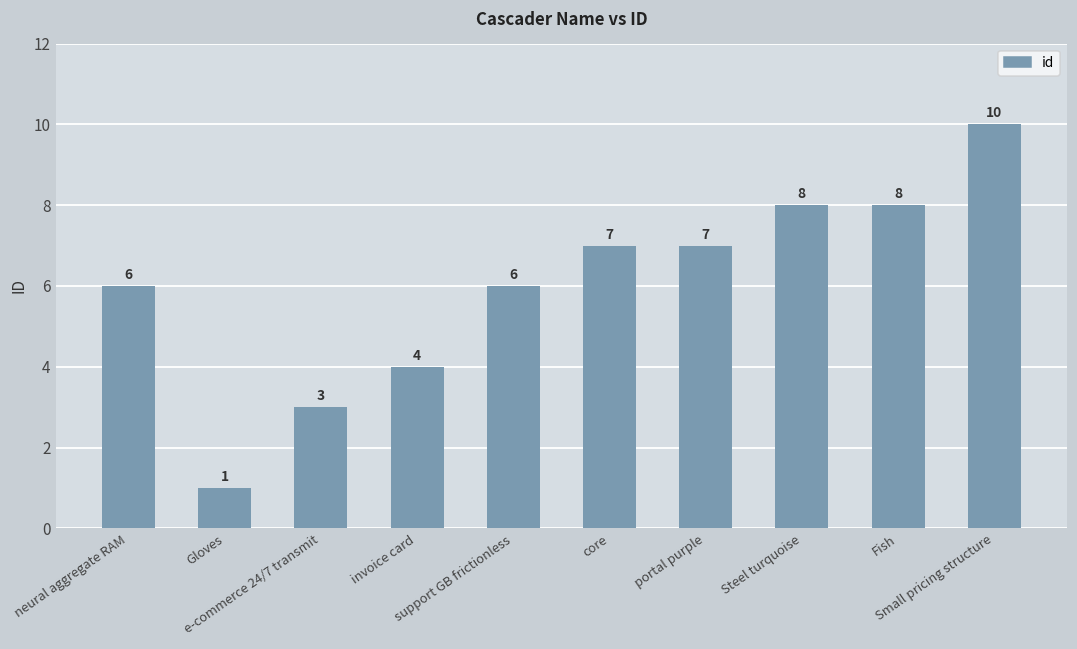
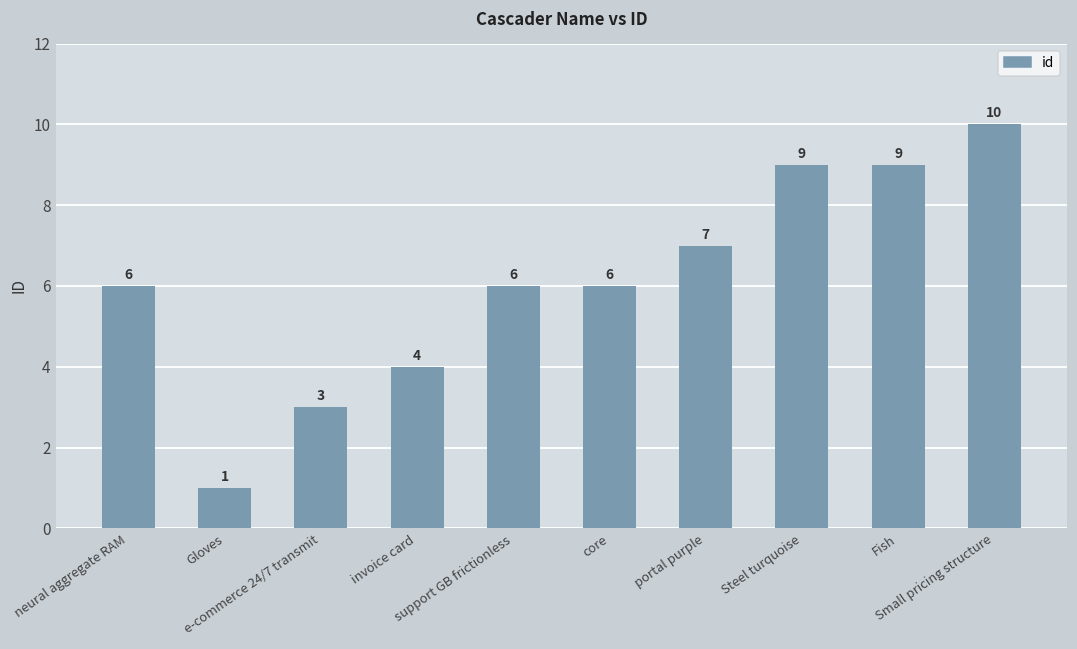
  {
    "neural aggregate RAM": 6,
    "Gloves": 1,
    "e-commerce 24/7 transmit": 3,
    "invoice card": 4,
    "support GB frictionless": 6,
-   "core": 7,
+   "core": 6,
    "portal purple": 7,
-   "Steel turquoise": 8,
-   "Fish": 8,
+   "Steel turquoise": 9,
+   "Fish": 9,
    "Small pricing structure": 10
  }
